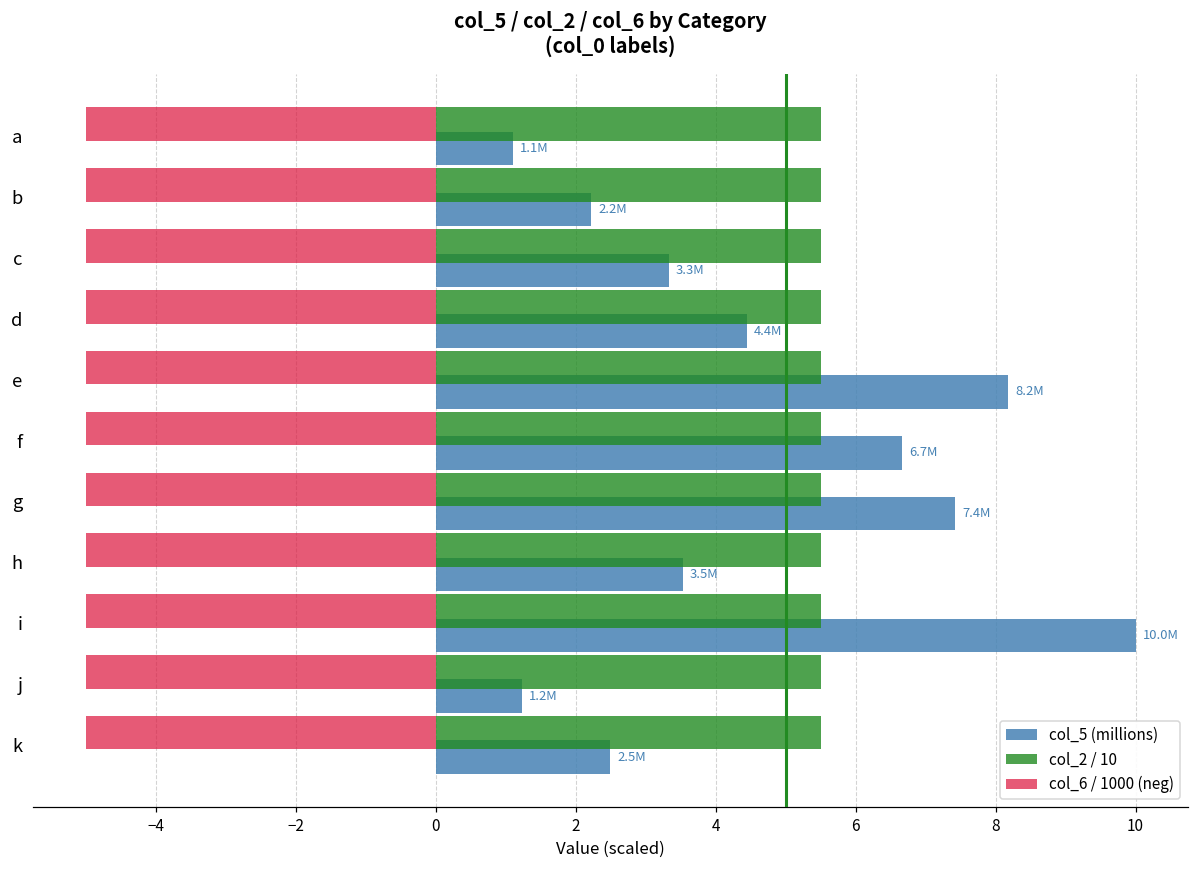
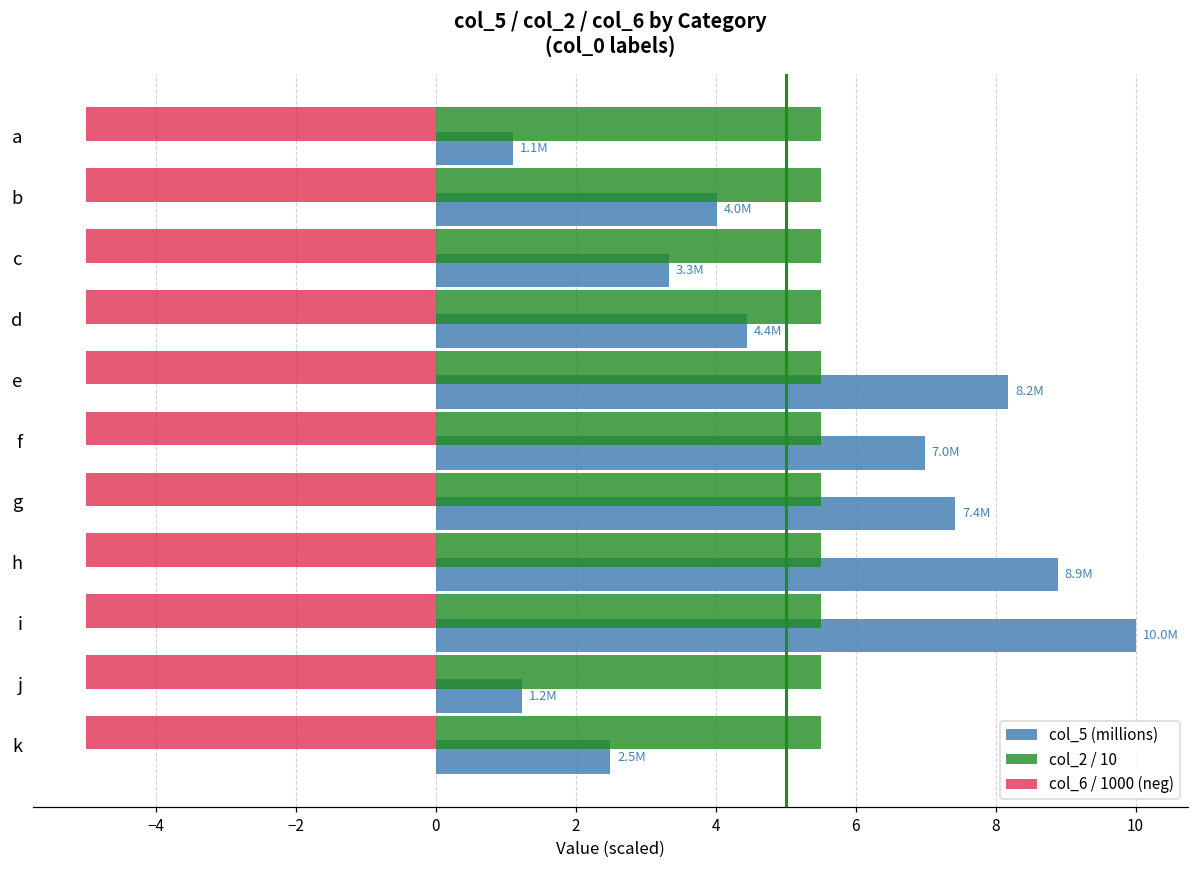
  {
    "col_5 (millions)": {
      "a": "1.1M",
-     "b": "2.2M",
+     "b": "4.0M",
      "c": "3.3M",
      "d": "4.4M",
      "e": "8.2M",
-     "f": "6.7M",
+     "f": "7.0M",
      "g": "7.4M",
-     "h": "3.5M",
+     "h": "8.9M",
      "i": "10.0M",
      "j": "1.2M",
      "k": "2.5M"
    },
    "col_2 / 10": {
      "a": "5.5",
      "b": "5.5",
      "c": "5.5",
      "d": "5.5",
      "e": "5.5",
      "f": "5.5",
      "g": "5.5",
      "h": "5.5",
      "i": "5.5",
      "j": "5.5",
      "k": "5.5"
    },
    "col_6 / 1000 (neg)": {
      "a": "-5.0",
      "b": "-5.0",
      "c": "-5.0",
      "d": "-5.0",
      "e": "-5.0",
      "f": "-5.0",
      "g": "-5.0",
      "h": "-5.0",
      "i": "-5.0",
      "j": "-5.0",
      "k": "-5.0"
    }
  }
